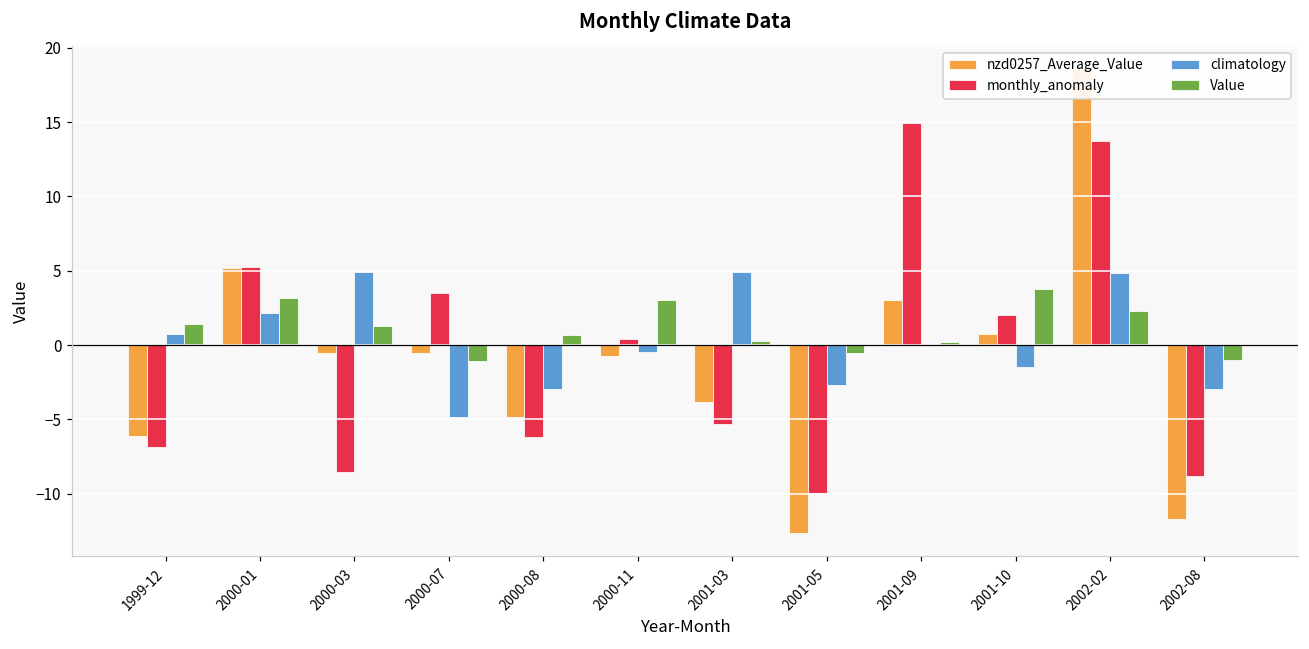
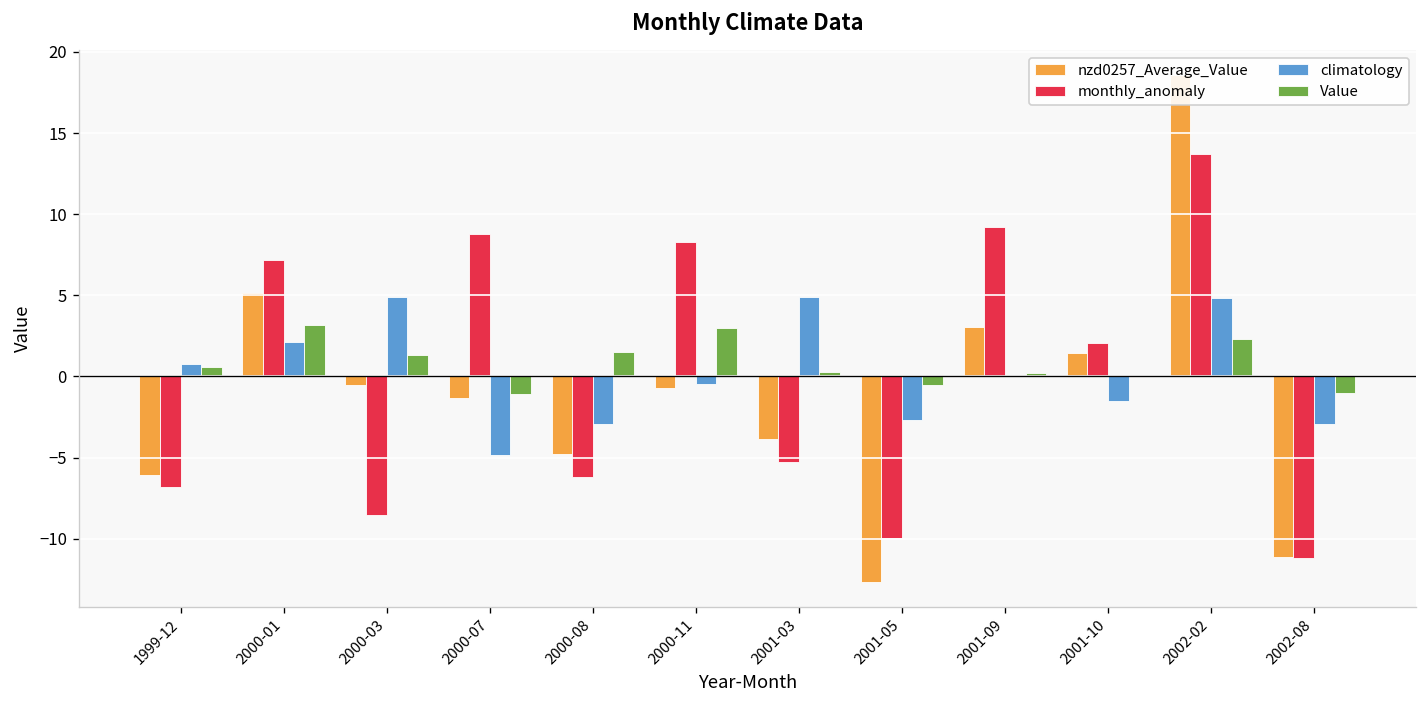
  {
    "nzd0257_Average_Value": {
      "1999-12": -6.1,
      "2000-01": 5.2,
      "2000-03": -0.5,
-     "2000-07": -0.5,
+     "2000-07": -1.3,
      "2000-08": -4.8,
      "2000-11": -0.7,
      "2001-03": -3.8,
      "2001-05": -12.6,
      "2001-09": 3.1,
-     "2001-10": 0.7,
-     "2002-08": -11.7
+     "2001-10": 1.4,
+     "2002-08": -11.1
    },
    "monthly_anomaly": {
      "1999-12": -6.8,
-     "2000-01": 5.3,
+     "2000-01": 7.2,
      "2000-03": -8.6,
-     "2000-07": 3.5,
+     "2000-07": 8.8,
      "2000-08": -6.2,
-     "2000-11": 0.4,
+     "2000-11": 8.3,
      "2001-03": -5.3,
      "2001-05": -9.9,
-     "2001-09": 14.9,
+     "2001-09": 9.2,
      "2001-10": 2.0,
      "2002-02": 13.7,
-     "2002-08": -8.8
+     "2002-08": -11.2
    },
    "climatology": {
      "1999-12": 0.8,
      "2000-01": 2.1,
      "2000-03": 4.9,
      "2000-07": -4.8,
      "2000-08": -2.9,
      "2000-11": -0.5,
      "2001-03": 4.9,
      "2001-05": -2.7,
      "2001-10": -1.5,
      "2002-02": 4.8,
      "2002-08": -2.9
    },
    "Value": {
-     "1999-12": 1.4,
+     "1999-12": 0.6,
      "2000-01": 3.2,
      "2000-03": 1.3,
      "2000-07": -1.1,
-     "2000-08": 0.7,
+     "2000-08": 1.5,
      "2000-11": 3.0,
      "2001-03": 0.3,
      "2001-05": -0.5,
      "2001-09": 0.2,
-     "2001-10": 3.8,
+     "2001-10": 0.0,
      "2002-02": 2.3,
      "2002-08": -1.0
    }
  }
